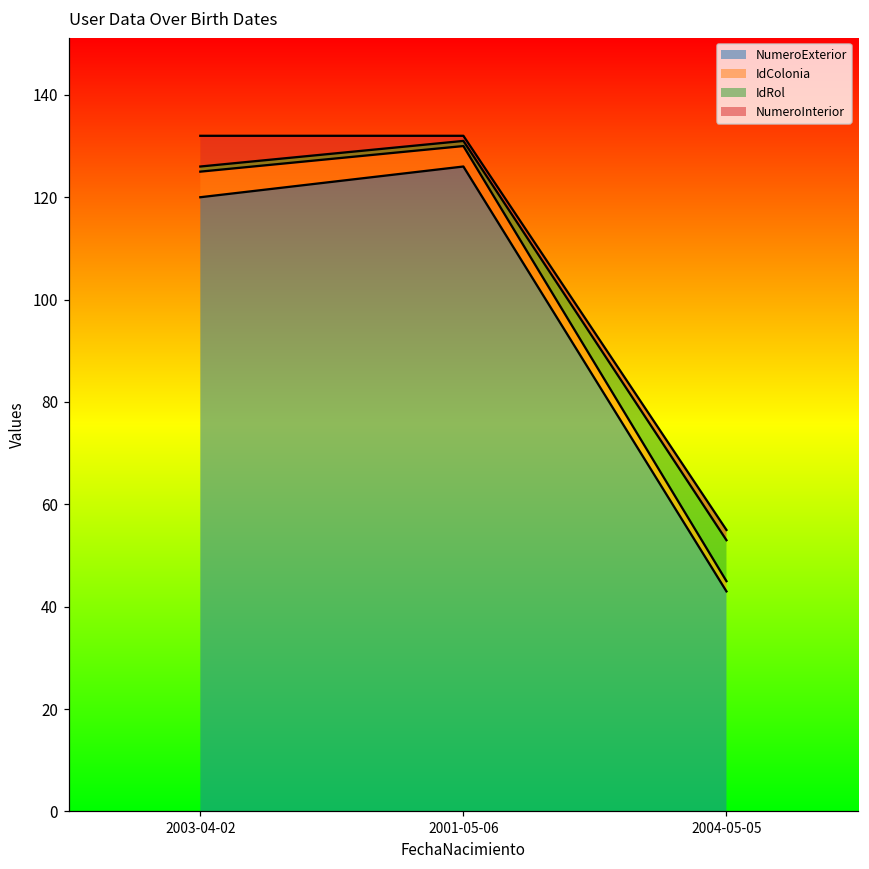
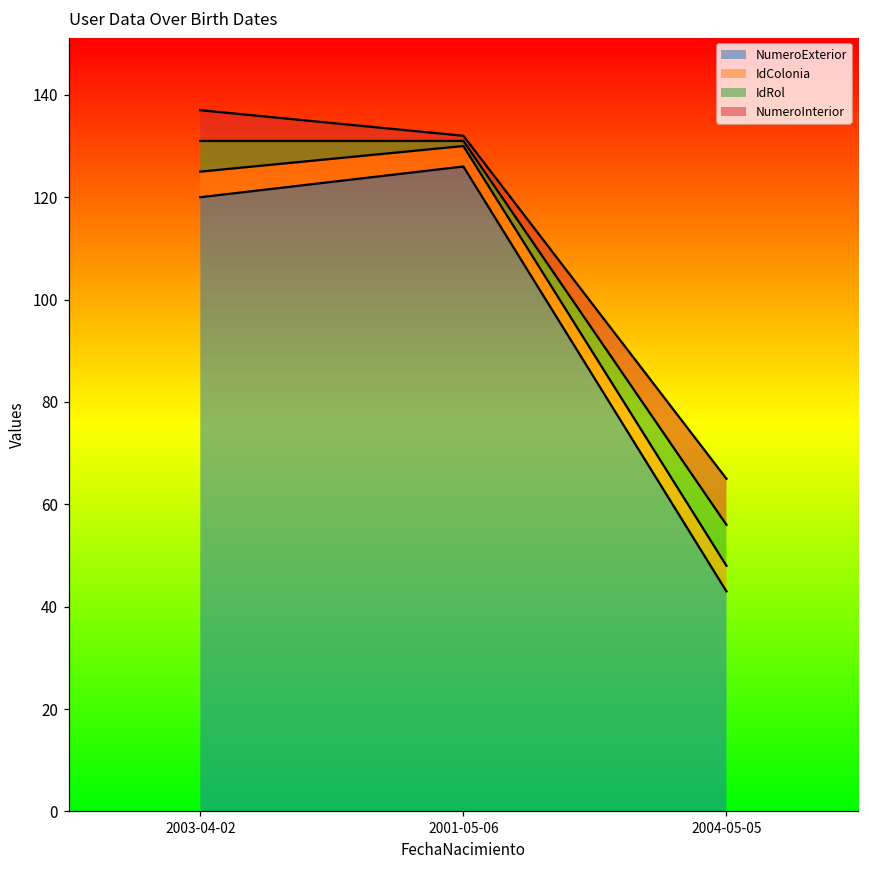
  {
    "NumeroExterior": {
      "2003-04-02": 120,
      "2001-05-06": 126,
      "2004-05-05": 43
    },
    "IdColonia": {
      "2003-04-02": 5,
      "2001-05-06": 4,
-     "2004-05-05": 2
+     "2004-05-05": 5
    },
    "IdRol": {
-     "2003-04-02": 1,
+     "2003-04-02": 6,
      "2001-05-06": 1,
      "2004-05-05": 8
    },
    "NumeroInterior": {
      "2003-04-02": 6,
      "2001-05-06": 1,
-     "2004-05-05": 2
+     "2004-05-05": 9
    }
  }
